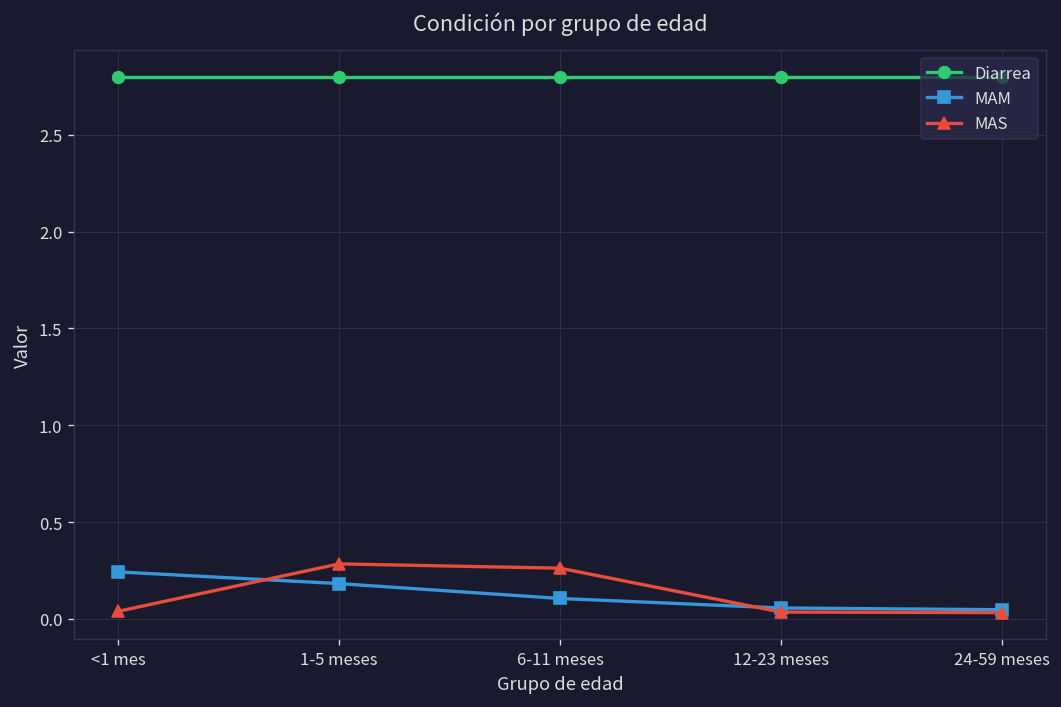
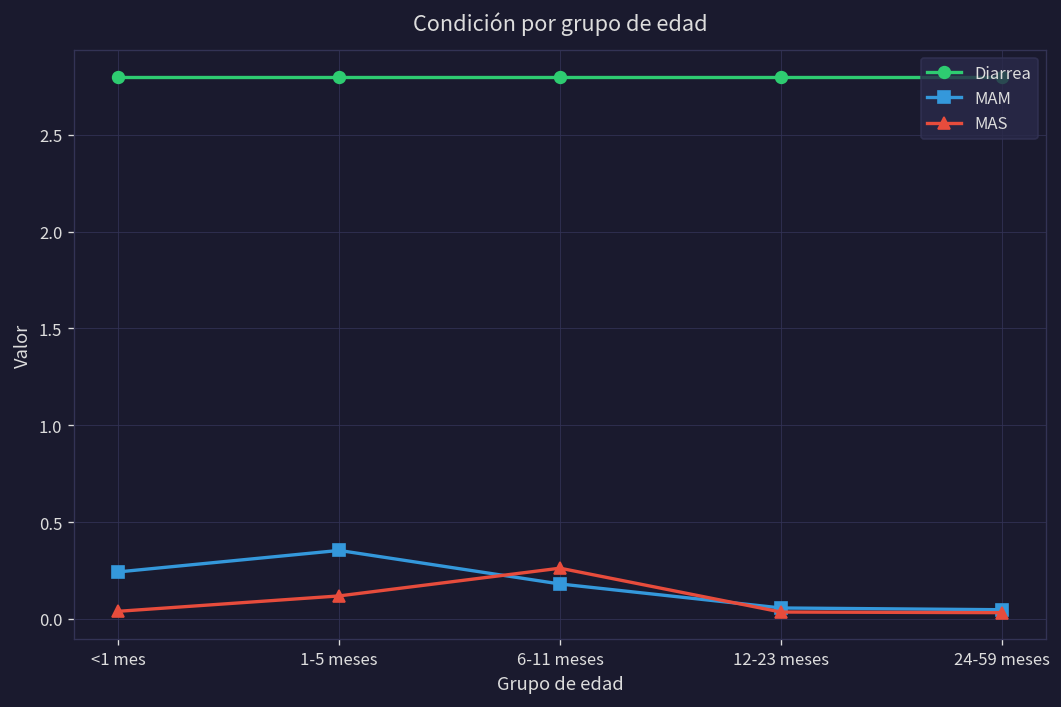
  {
    "Diarrea": {
      "<1 mes": 2.80,
      "1-5 meses": 2.80,
      "6-11 meses": 2.80,
      "12-23 meses": 2.80
    },
    "MAM": {
      "<1 mes": 0.24,
-     "1-5 meses": 0.18,
-     "6-11 meses": 0.11,
+     "1-5 meses": 0.35,
+     "6-11 meses": 0.18,
      "12-23 meses": 0.06
    },
    "MAS": {
      "<1 mes": 0.04,
-     "1-5 meses": 0.28,
+     "1-5 meses": 0.12,
      "6-11 meses": 0.26,
      "12-23 meses": 0.04
    }
  }
